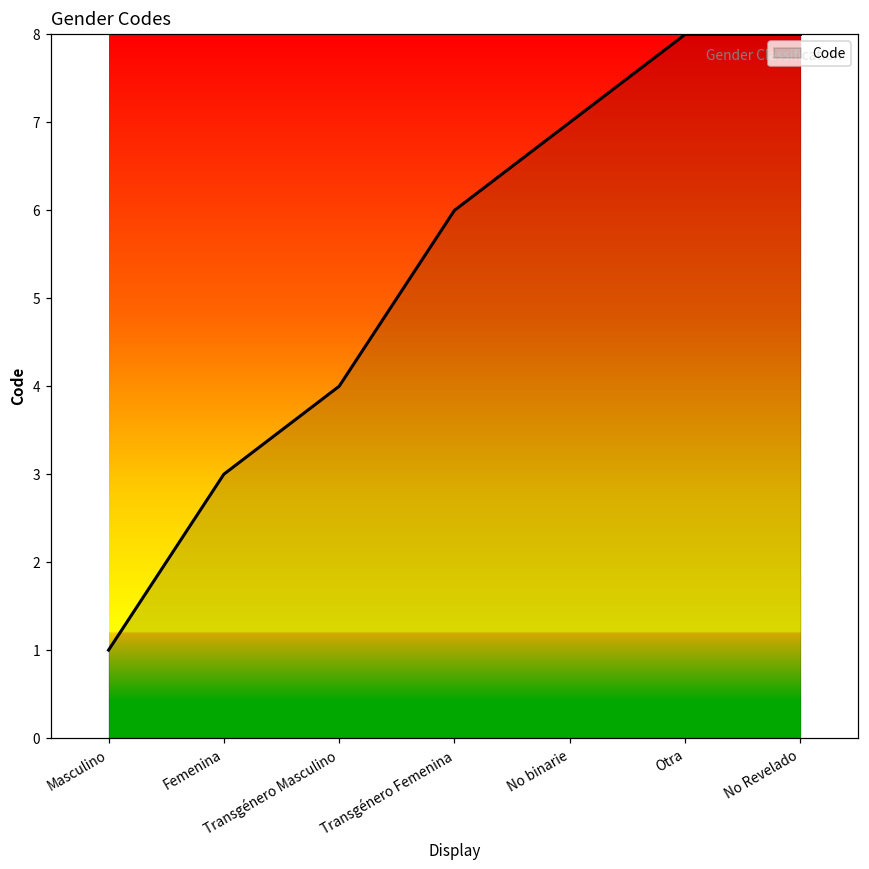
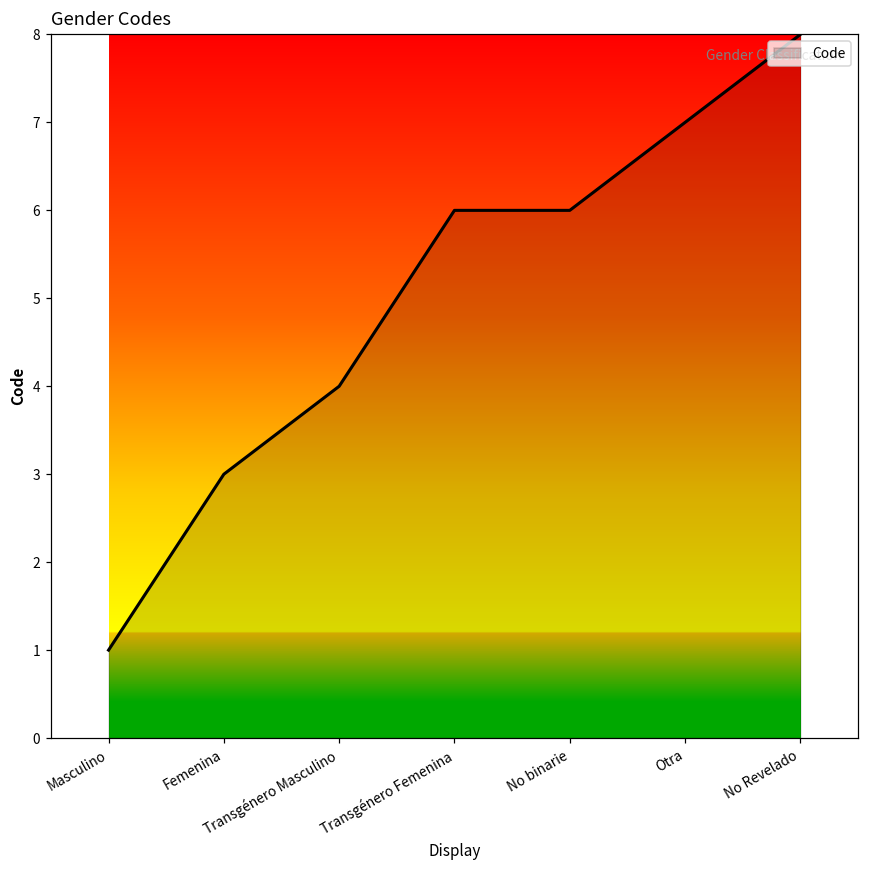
  {
    "Masculino": 1,
    "Femenina": 3,
    "Transgénero Masculino": 4,
    "Transgénero Femenina": 6,
-   "No binarie": 7,
-   "Otra": 8,
+   "No binarie": 6,
+   "Otra": 7,
    "No Revelado": 8
  }
